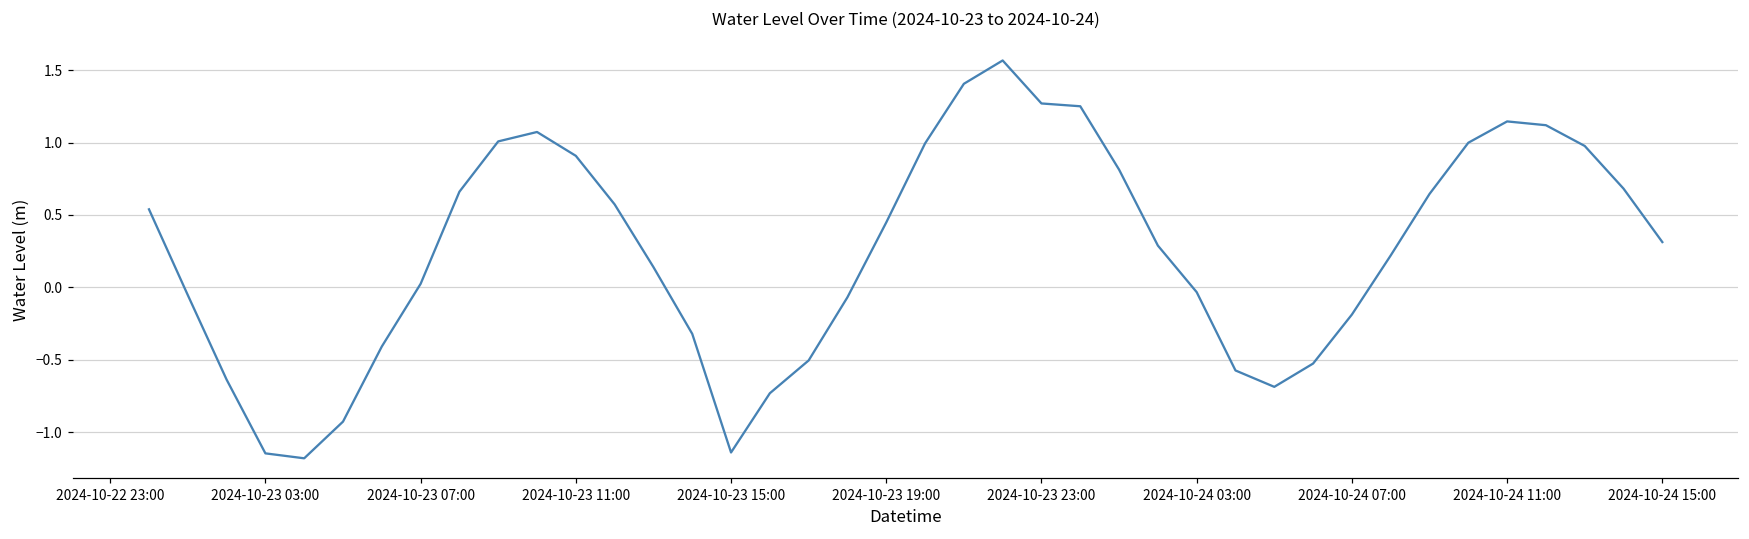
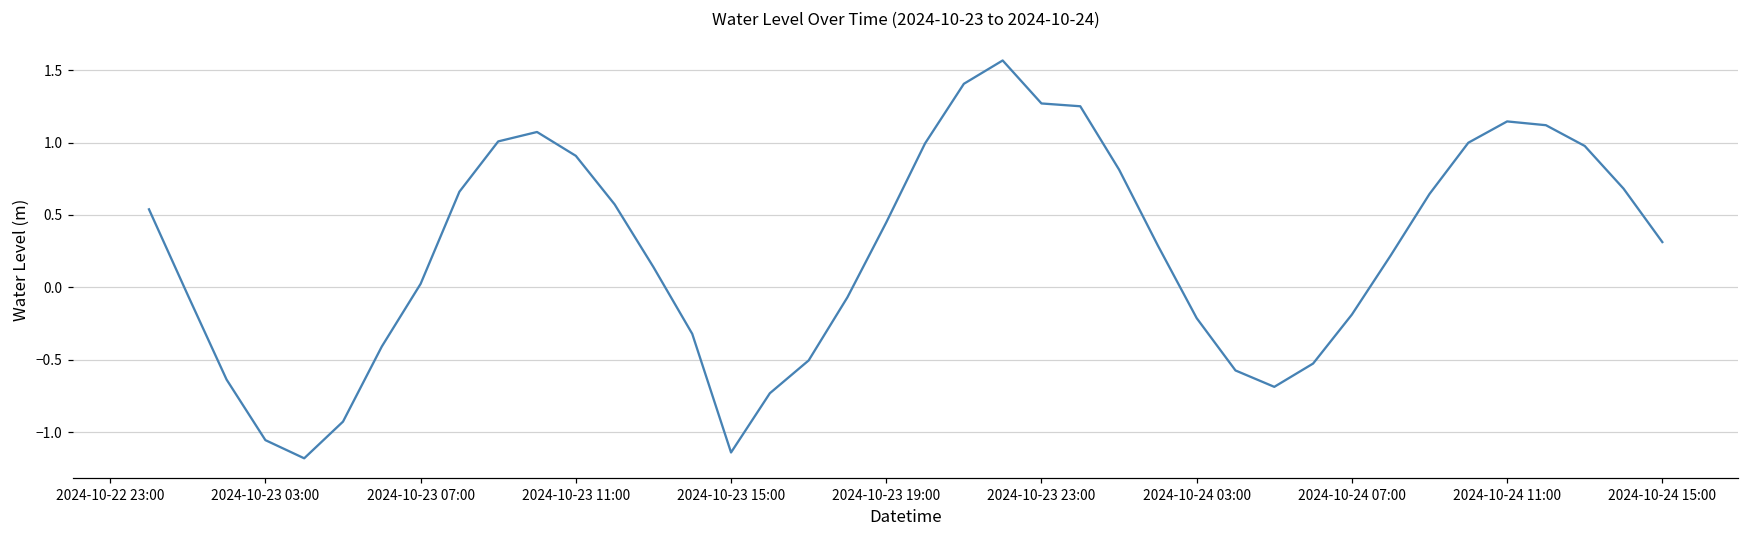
  {
-   "2024-10-23 03:00": -1.15,
+   "2024-10-23 03:00": -1.06,
    "2024-10-23 07:00": 0.02,
    "2024-10-23 11:00": 0.91,
    "2024-10-23 15:00": -1.14,
    "2024-10-23 19:00": 0.45,
    "2024-10-23 23:00": 1.27,
-   "2024-10-24 03:00": -0.03,
+   "2024-10-24 03:00": -0.21,
    "2024-10-24 07:00": -0.19,
    "2024-10-24 11:00": 1.15,
    "2024-10-24 15:00": 0.31
  }
